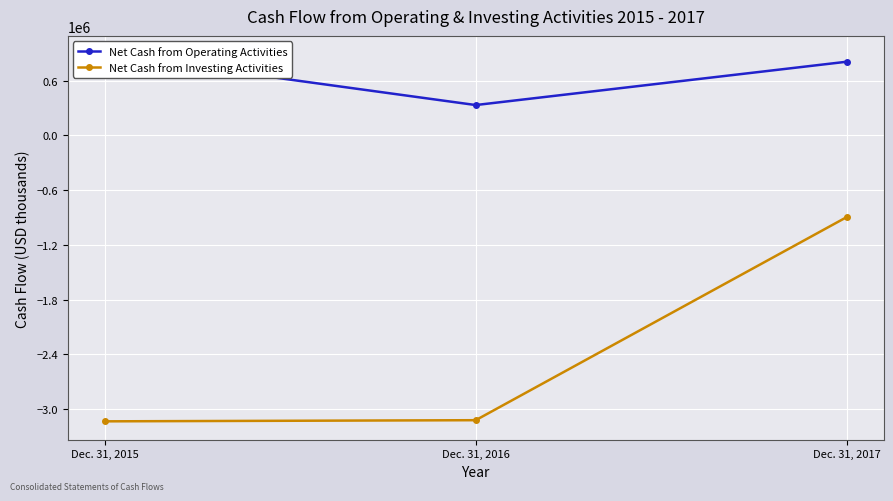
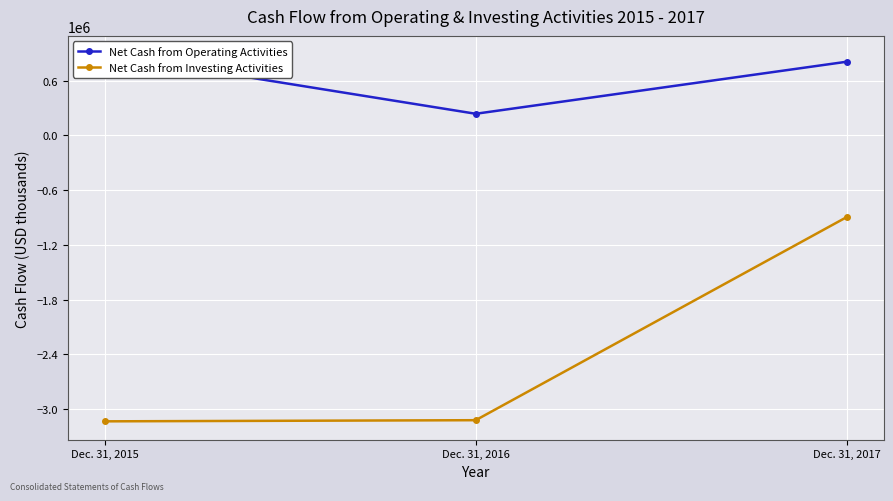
  {
    "Net Cash from Operating Activities": {
-     "Dec. 31, 2016": 300000,
+     "Dec. 31, 2016": 200000,
      "Dec. 31, 2017": 800000
    },
    "Net Cash from Investing Activities": {
      "Dec. 31, 2015": -3100000,
      "Dec. 31, 2016": -3100000,
      "Dec. 31, 2017": -900000
    }
  }
